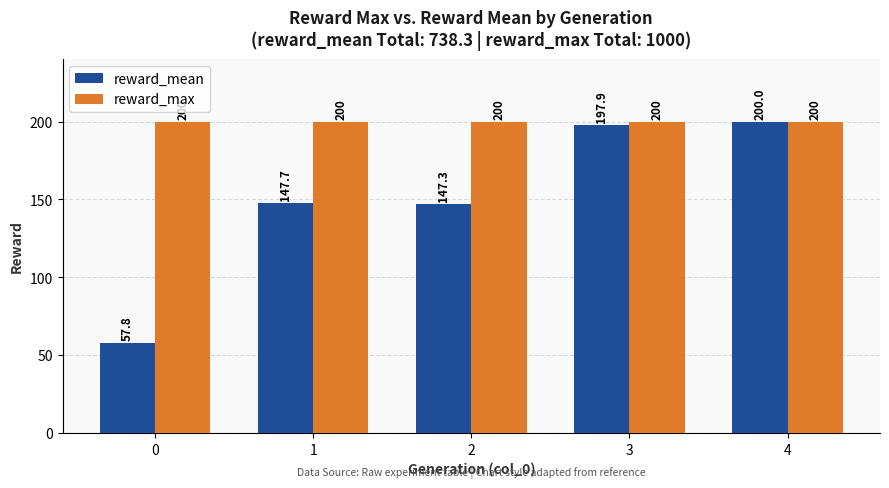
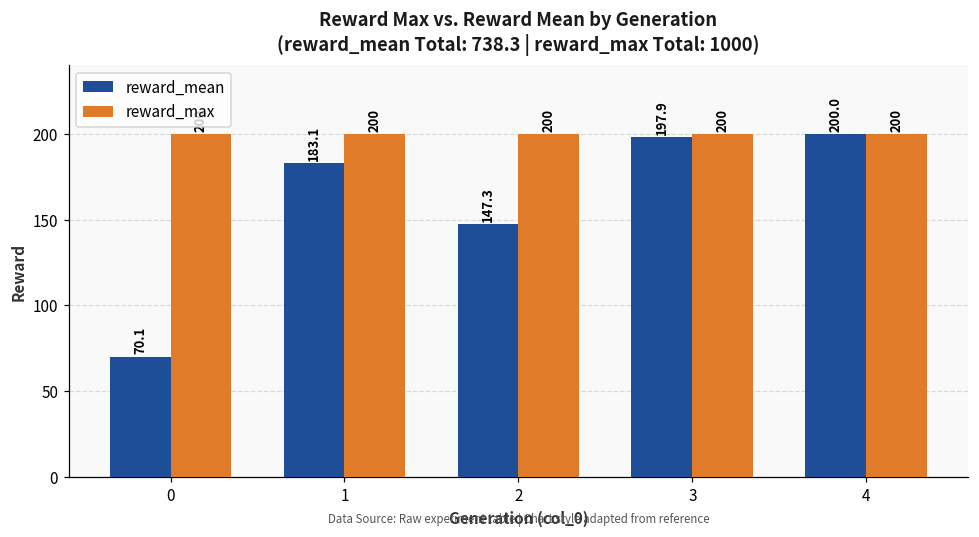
  {
    "reward_mean": {
-     "0": 57.8,
-     "1": 147.7,
+     "0": 70.1,
+     "1": 183.1,
      "2": 147.3,
      "3": 197.9,
      "4": 200.0
    },
    "reward_max": {
      "1": 200,
      "2": 200,
      "3": 200,
      "4": 200
    }
  }
